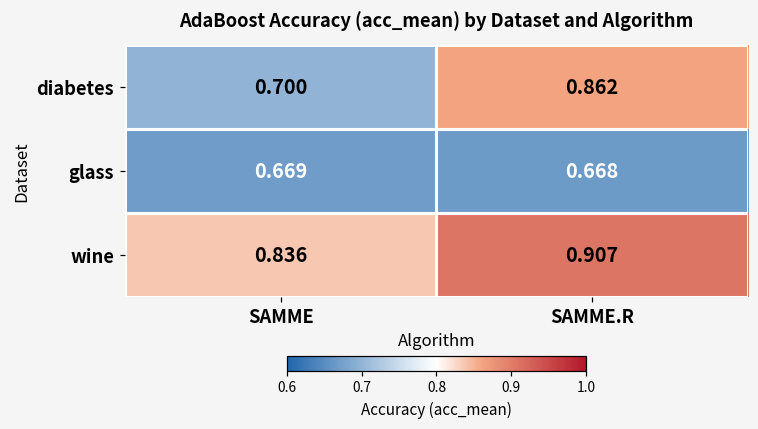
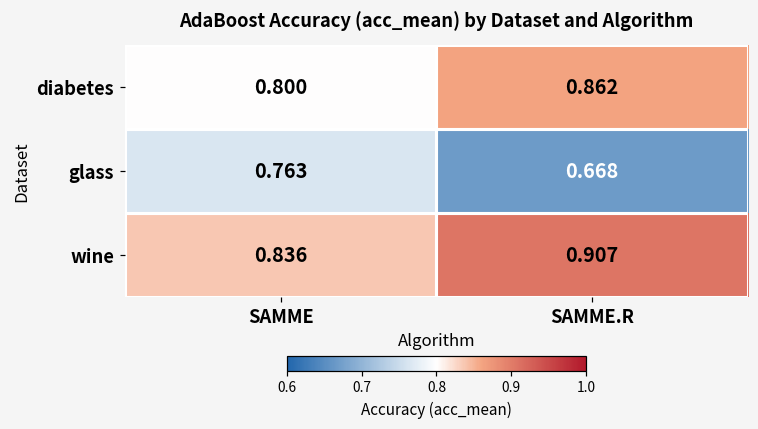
  {
    "diabetes": {
-     "SAMME": 0.700,
+     "SAMME": 0.800,
      "SAMME.R": 0.862
    },
    "glass": {
-     "SAMME": 0.669,
+     "SAMME": 0.763,
      "SAMME.R": 0.668
    },
    "wine": {
      "SAMME": 0.836,
      "SAMME.R": 0.907
    }
  }
